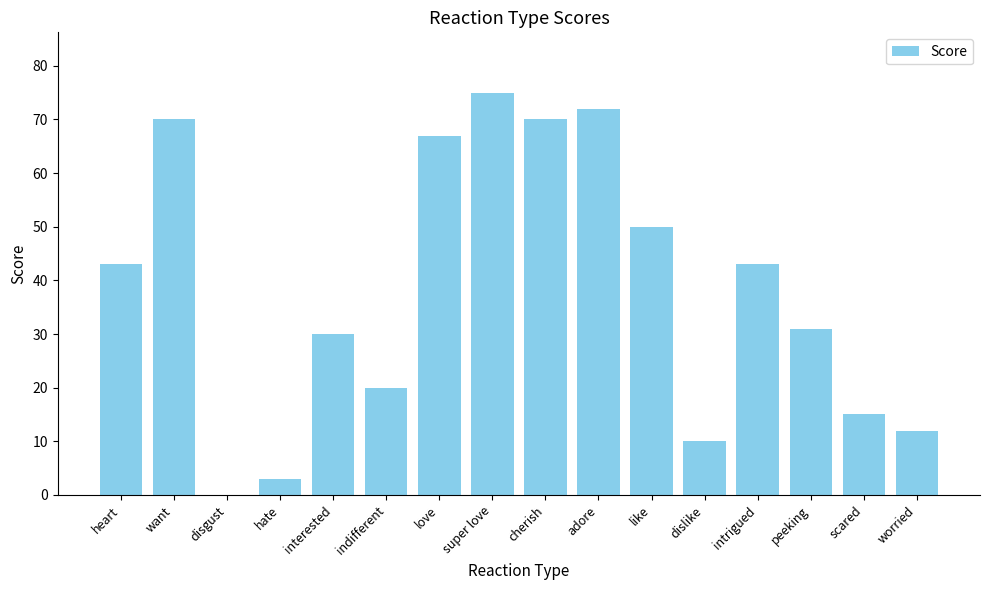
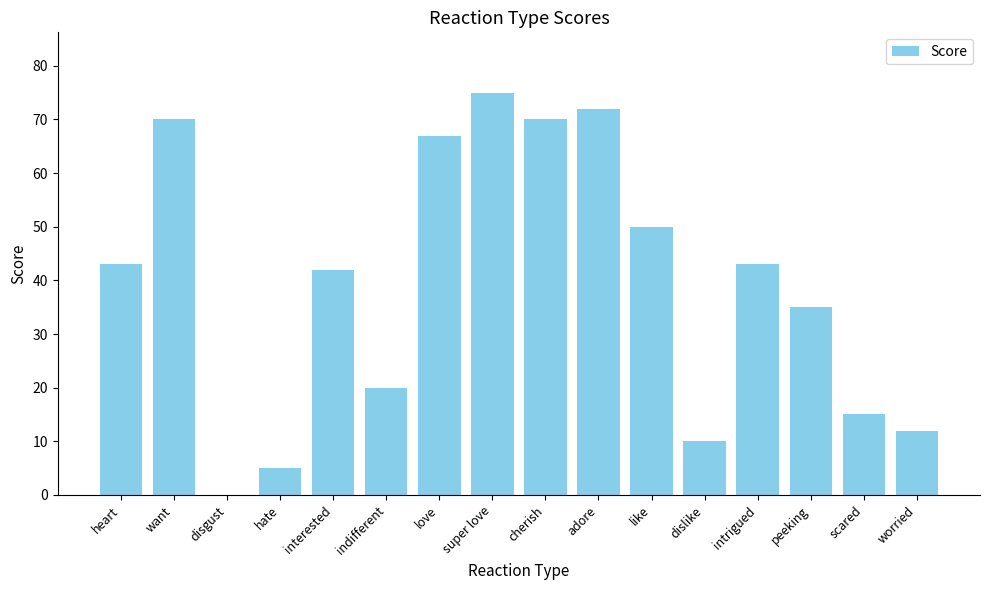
  {
    "heart": 43,
    "want": 70,
    "disgust": 0,
-   "hate": 3,
-   "interested": 30,
+   "hate": 5,
+   "interested": 42,
    "indifferent": 20,
    "love": 67,
    "super love": 75,
    "cherish": 70,
    "adore": 72,
    "like": 50,
    "dislike": 10,
    "intrigued": 43,
-   "peeking": 31,
+   "peeking": 35,
    "scared": 15,
    "worried": 12
  }
